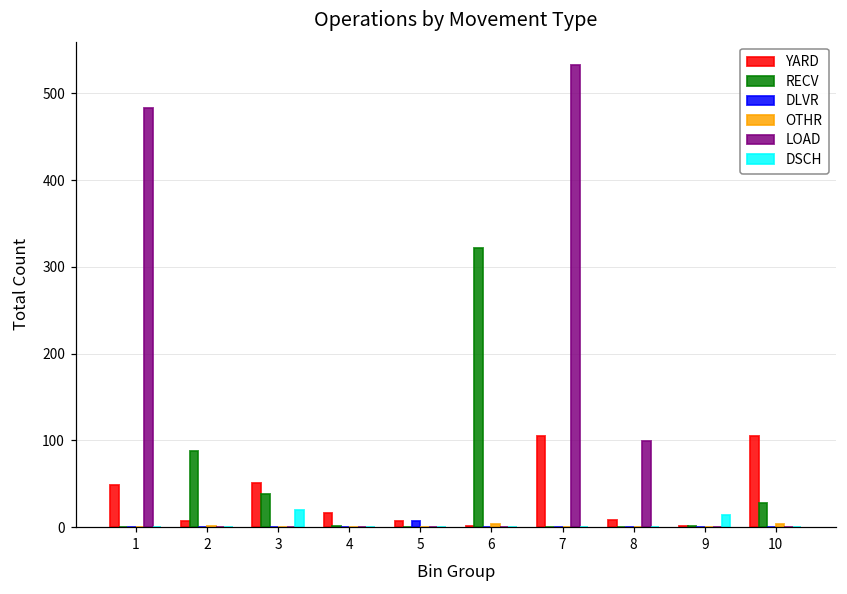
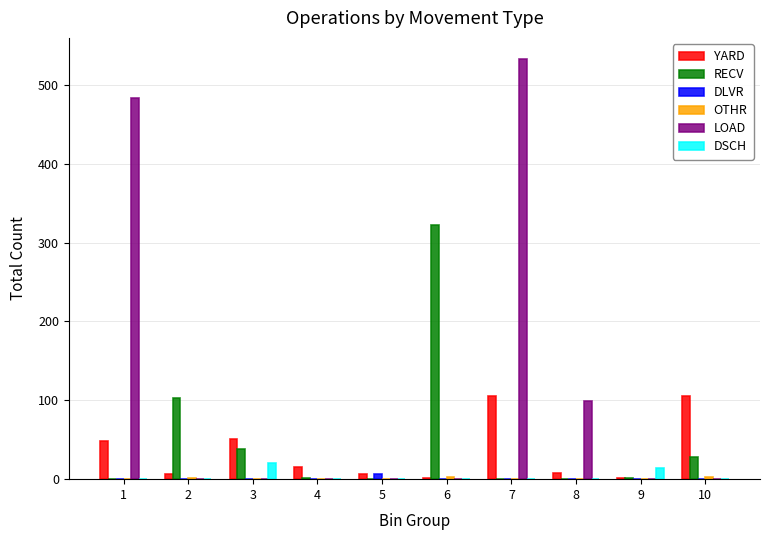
  {
    "YARD": {
      "1": 50,
      "2": 10,
      "3": 50,
      "4": 20,
      "5": 10,
      "7": 110,
      "8": 10,
      "10": 110
    },
    "RECV": {
      "1": 0,
-     "2": 90,
+     "2": 100,
      "3": 40,
      "5": 0,
      "6": 320,
      "7": 0,
      "8": 0,
      "10": 30
    },
    "DLVR": {
      "1": 0,
      "2": 0,
      "3": 0,
      "4": 0,
      "5": 10,
      "6": 0,
      "7": 0,
      "8": 0,
      "9": 0,
      "10": 0
    },
    "OTHR": {
      "1": 0,
      "3": 0,
      "4": 0,
      "5": 0,
      "7": 0,
      "8": 0,
      "9": 0
    },
    "LOAD": {
      "1": 480,
      "2": 0,
      "3": 0,
      "4": 0,
      "5": 0,
      "6": 0,
      "7": 530,
      "8": 100,
      "9": 0,
      "10": 0
    },
    "DSCH": {
      "1": 0,
      "2": 0,
      "3": 20,
      "4": 0,
      "5": 0,
      "6": 0,
      "7": 0,
      "8": 0,
      "9": 10,
      "10": 0
    }
  }
